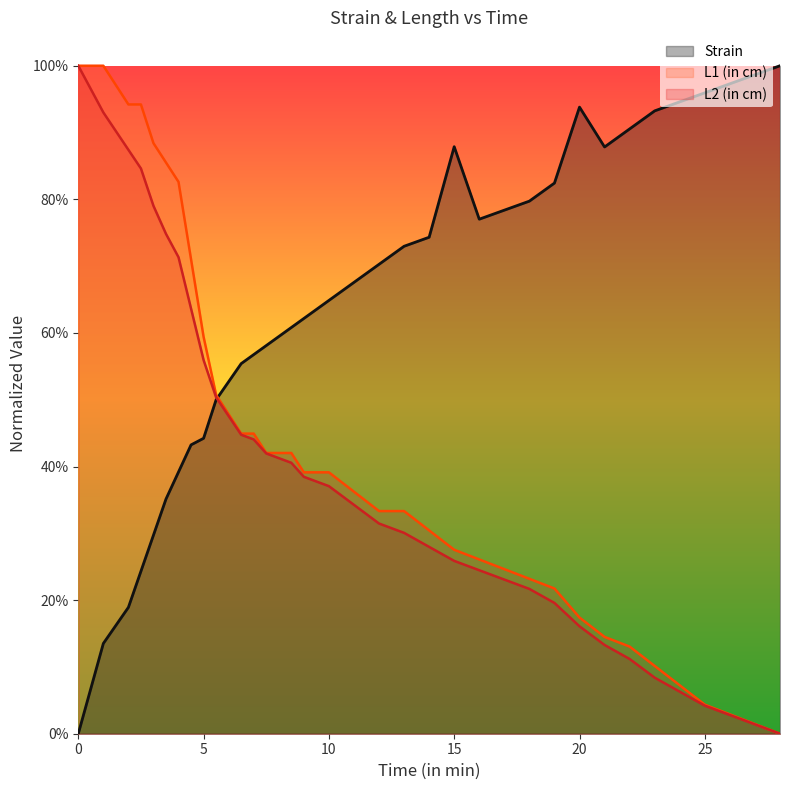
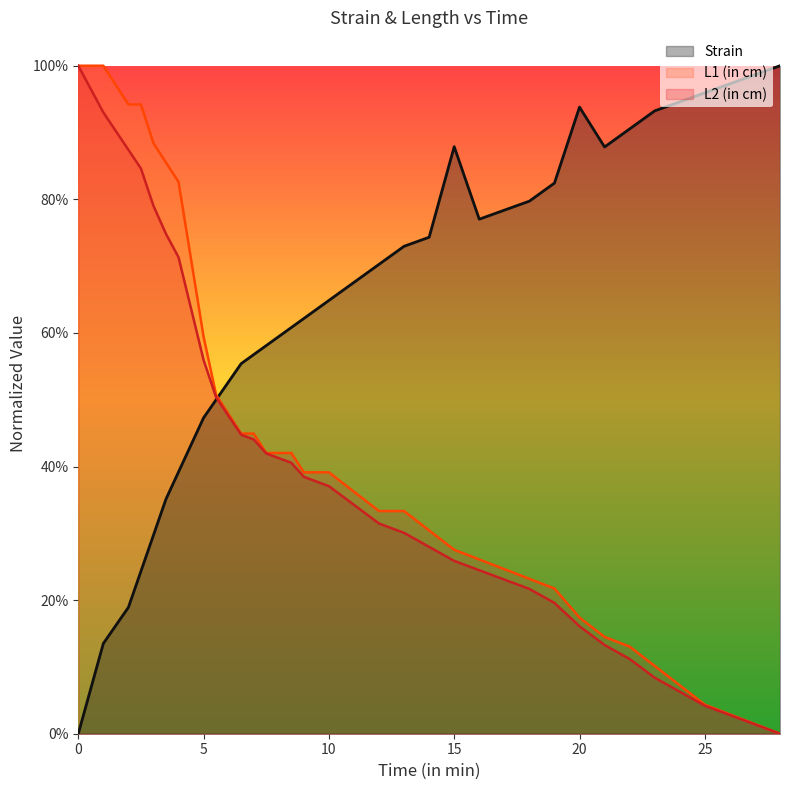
  {
    "Strain": {
      "0": "0%",
-     "5": "44%",
+     "5": "47%",
      "10": "65%",
      "15": "88%",
      "20": "94%"
    }
  }
